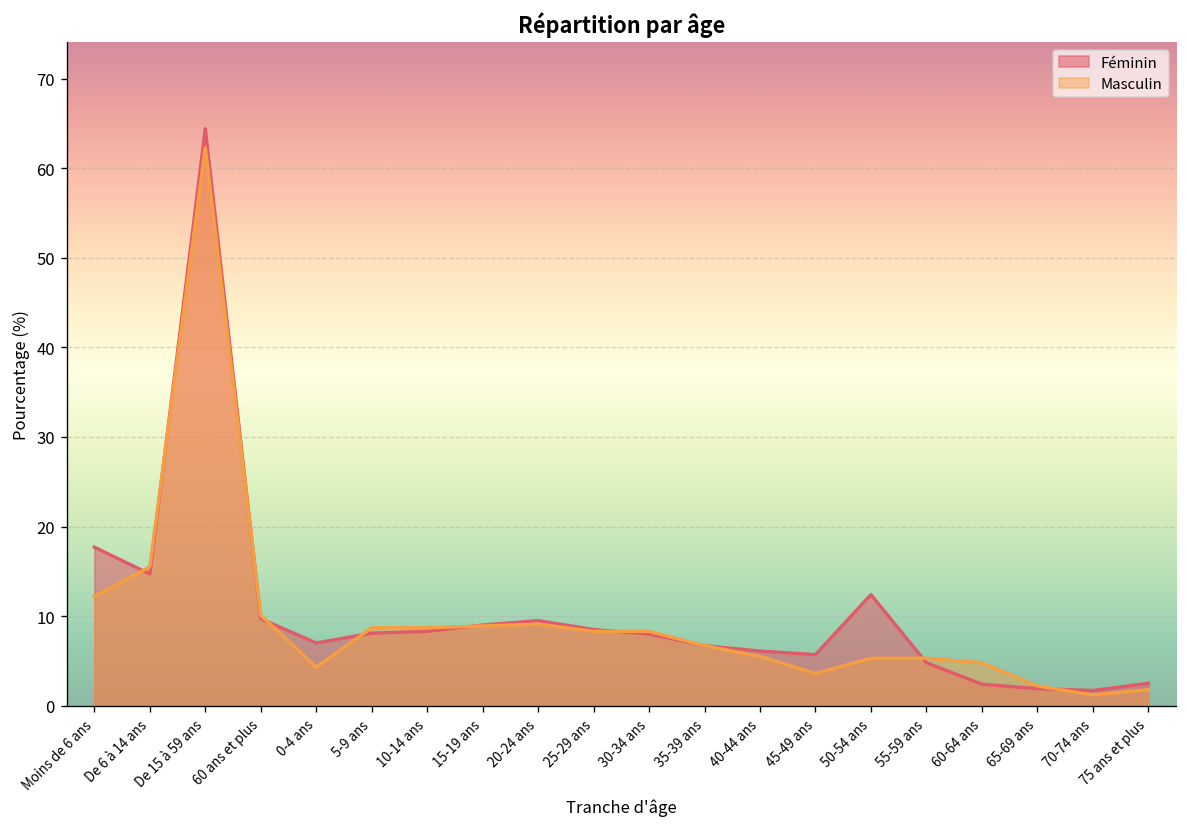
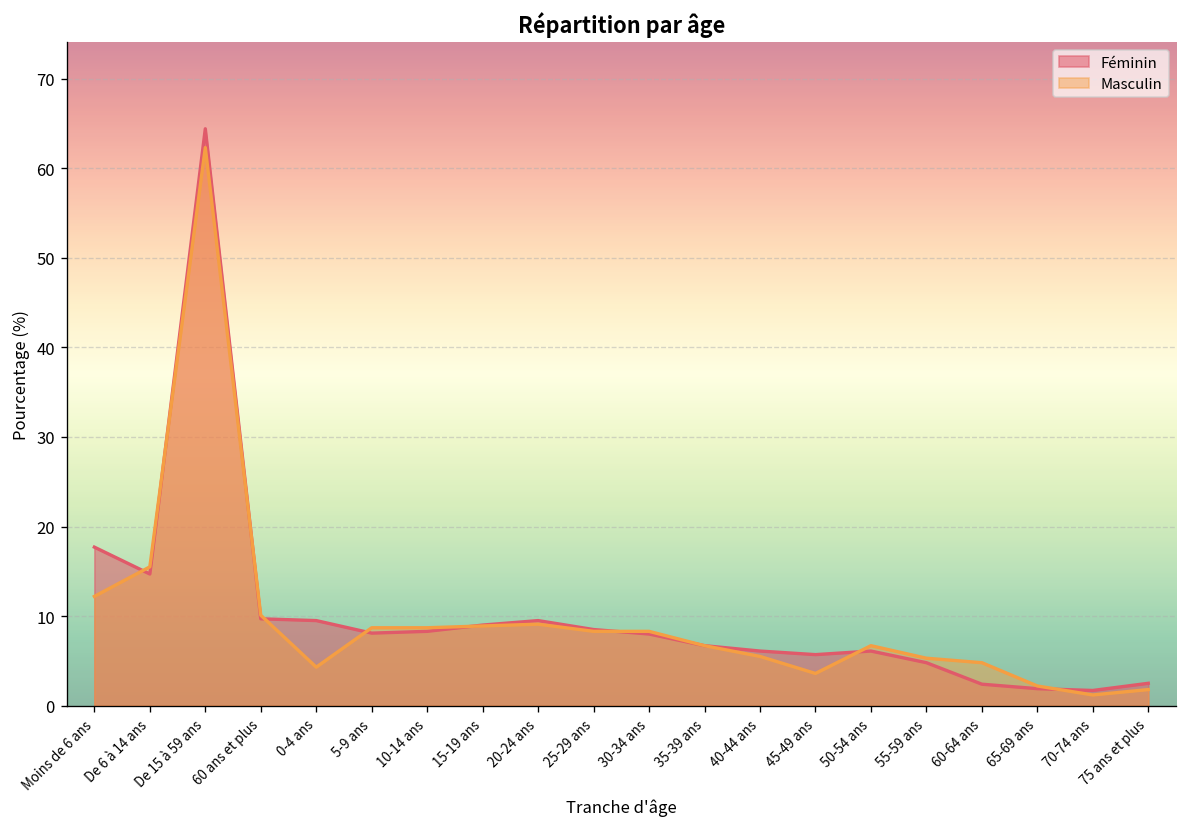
  {
    "Féminin": {
      "Moins de 6 ans": 18,
      "De 6 à 14 ans": 15,
      "De 15 à 59 ans": 64,
      "60 ans et plus": 10,
-     "0-4 ans": 7,
+     "0-4 ans": 10,
      "5-9 ans": 8,
      "10-14 ans": 8,
      "20-24 ans": 10,
      "40-44 ans": 6,
      "45-49 ans": 6,
-     "50-54 ans": 12,
+     "50-54 ans": 6,
      "55-59 ans": 5,
      "60-64 ans": 2,
      "70-74 ans": 2,
      "75 ans et plus": 3
    },
    "Masculin": {
      "Moins de 6 ans": 12,
      "De 6 à 14 ans": 16,
      "De 15 à 59 ans": 62,
      "60 ans et plus": 10,
      "0-4 ans": 4,
      "5-9 ans": 9,
      "10-14 ans": 9,
      "20-24 ans": 9,
      "40-44 ans": 6,
      "45-49 ans": 4,
-     "50-54 ans": 5,
+     "50-54 ans": 7,
      "55-59 ans": 5,
      "60-64 ans": 5,
      "70-74 ans": 1,
      "75 ans et plus": 2
    }
  }
